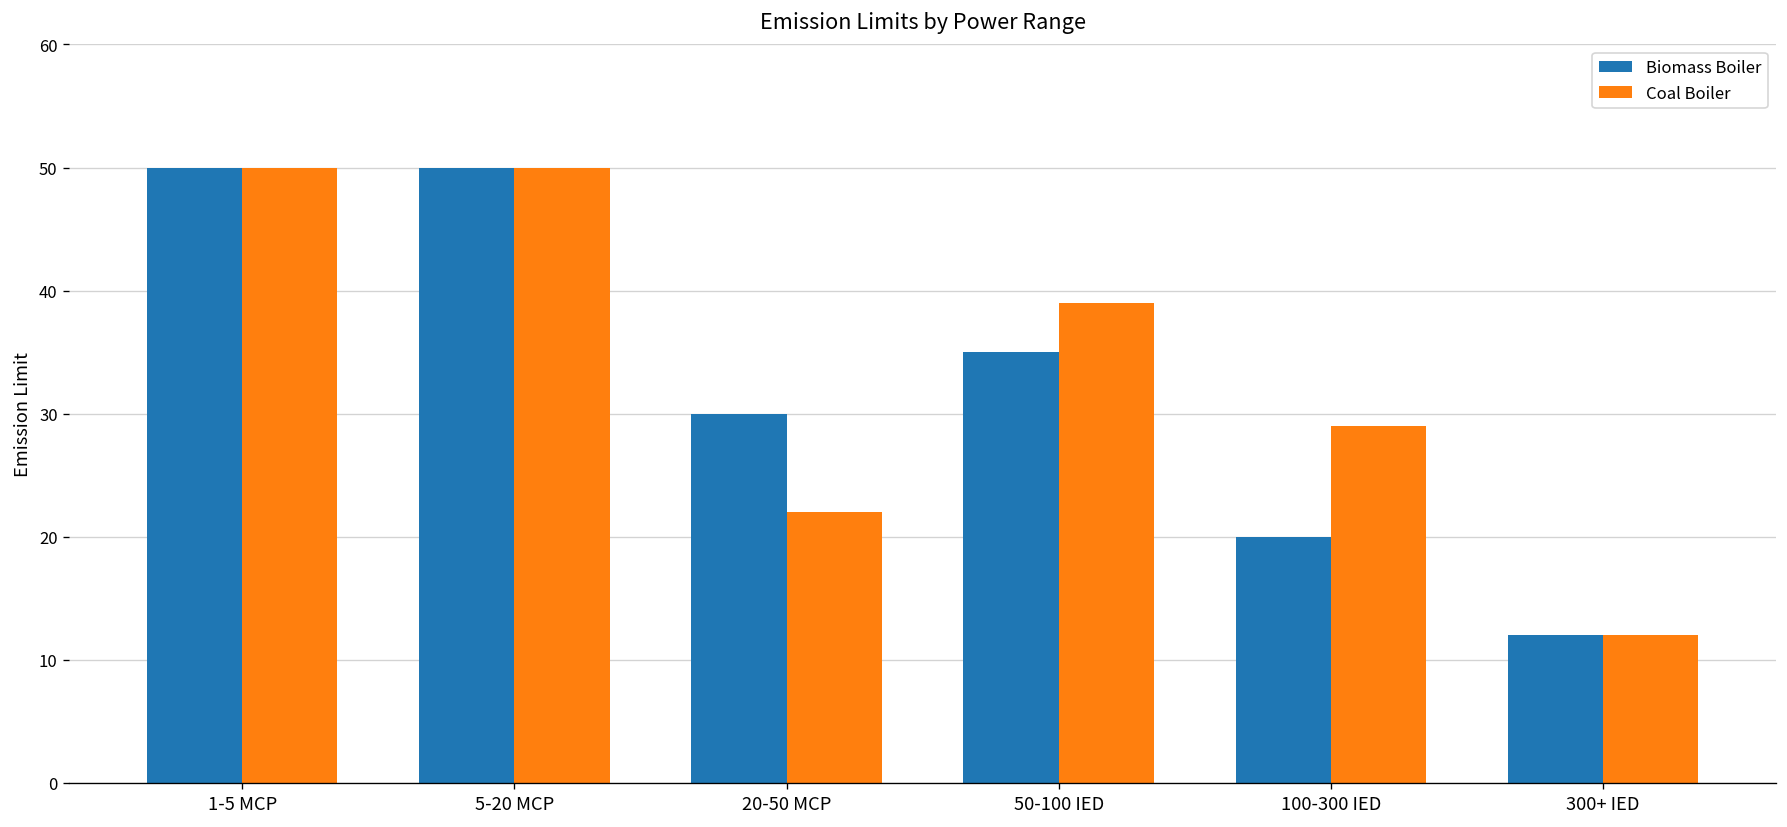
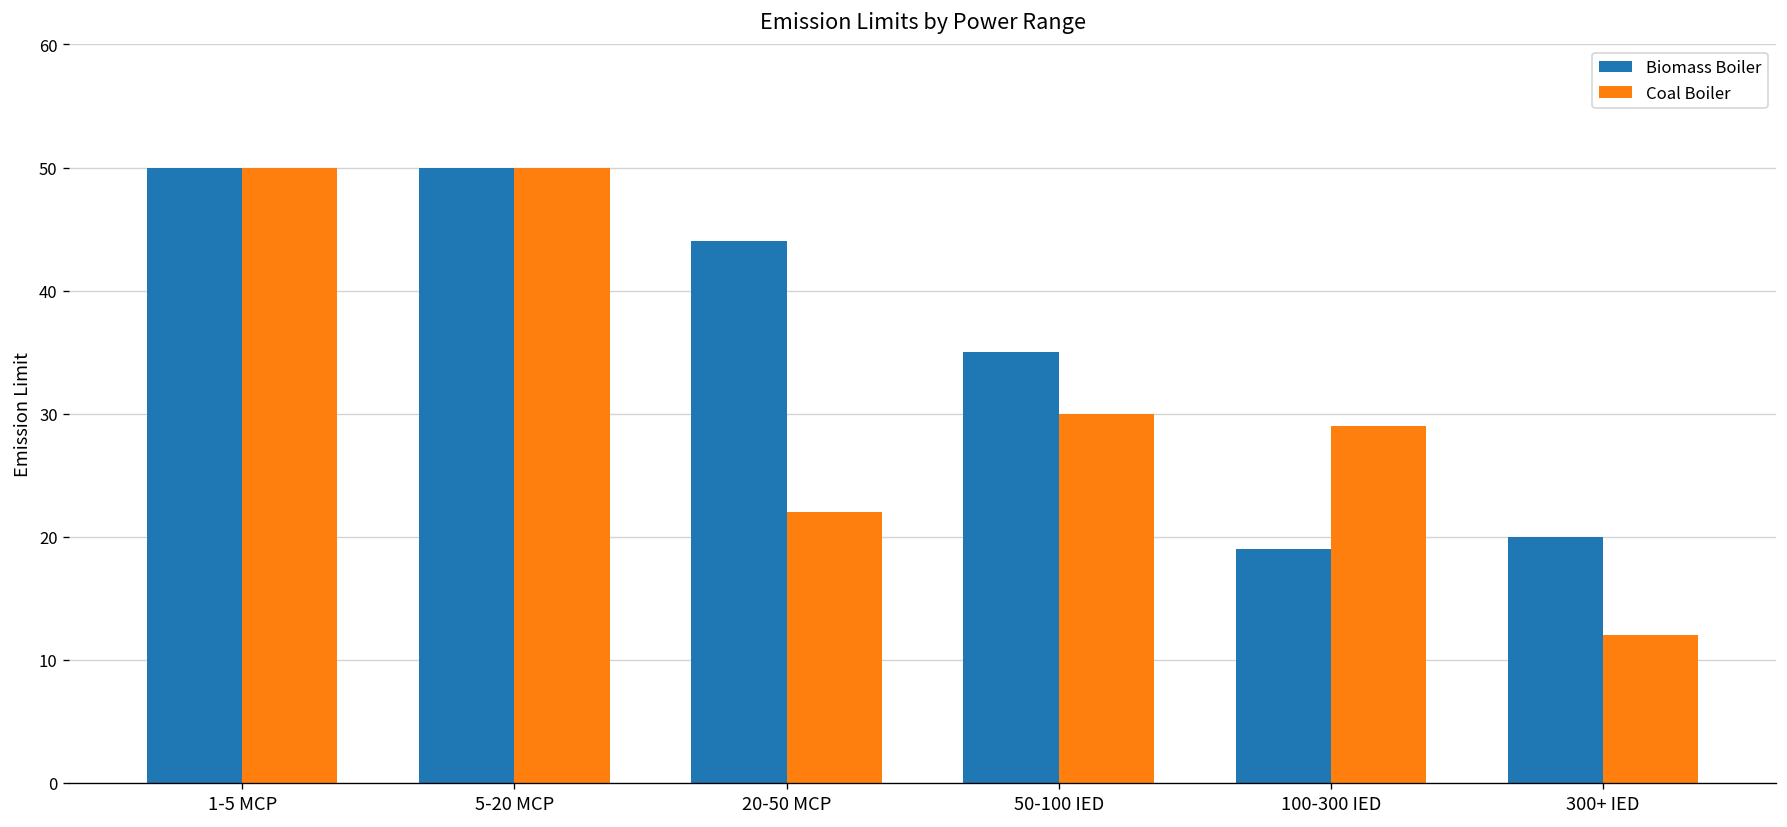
  {
    "Biomass Boiler": {
      "1-5 MCP": 50,
      "5-20 MCP": 50,
-     "20-50 MCP": 30,
+     "20-50 MCP": 44,
      "50-100 IED": 35,
-     "100-300 IED": 20,
-     "300+ IED": 12
+     "100-300 IED": 19,
+     "300+ IED": 20
    },
    "Coal Boiler": {
      "1-5 MCP": 50,
      "5-20 MCP": 50,
      "20-50 MCP": 22,
-     "50-100 IED": 39,
+     "50-100 IED": 30,
      "100-300 IED": 29,
      "300+ IED": 12
    }
  }
